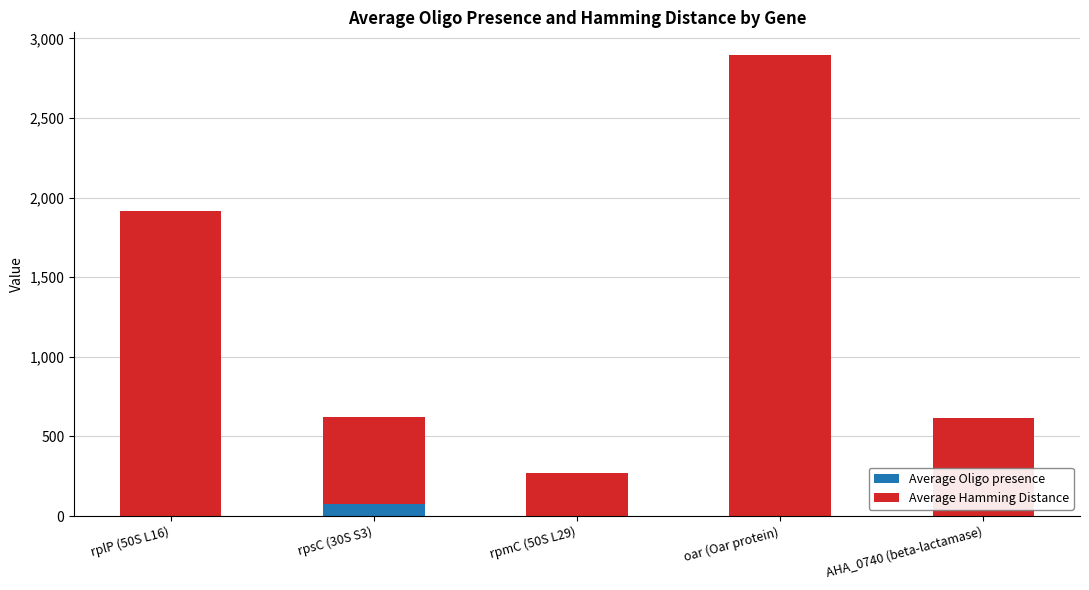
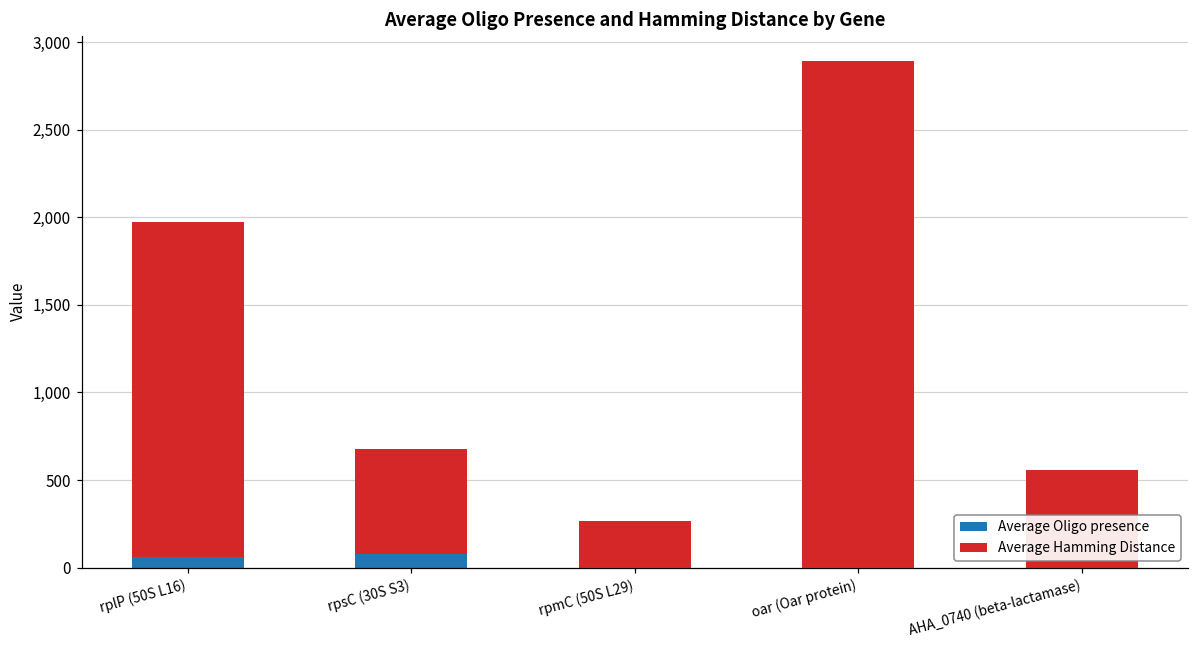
  {
    "Average Oligo presence": {
-     "rplP (50S L16)": "0",
+     "rplP (50S L16)": "60",
      "rpsC (30S S3)": "80"
    },
    "Average Hamming Distance": {
      "rplP (50S L16)": "1,910",
-     "rpsC (30S S3)": "550",
+     "rpsC (30S S3)": "600",
      "rpmC (50S L29)": "270",
      "oar (Oar protein)": "2,890",
-     "AHA_0740 (beta-lactamase)": "610"
+     "AHA_0740 (beta-lactamase)": "560"
    }
  }
